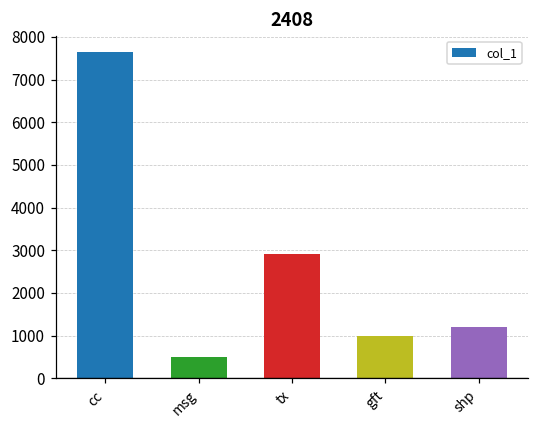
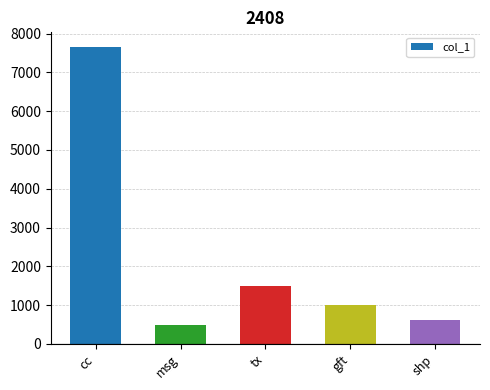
  {
    "cc": 7700,
    "msg": 500,
-   "tx": 2900,
+   "tx": 1500,
    "gft": 1000,
-   "shp": 1200
+   "shp": 600
  }
